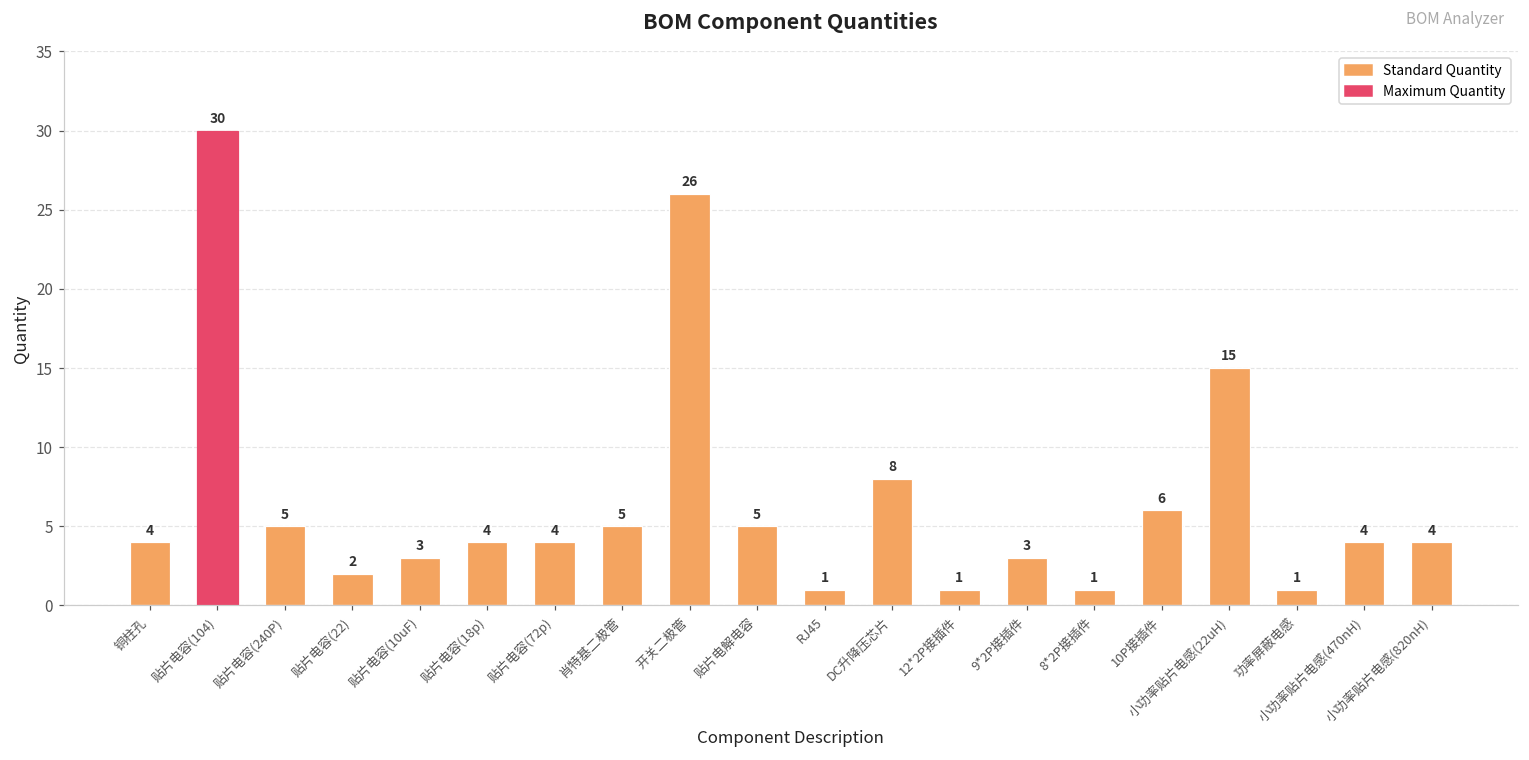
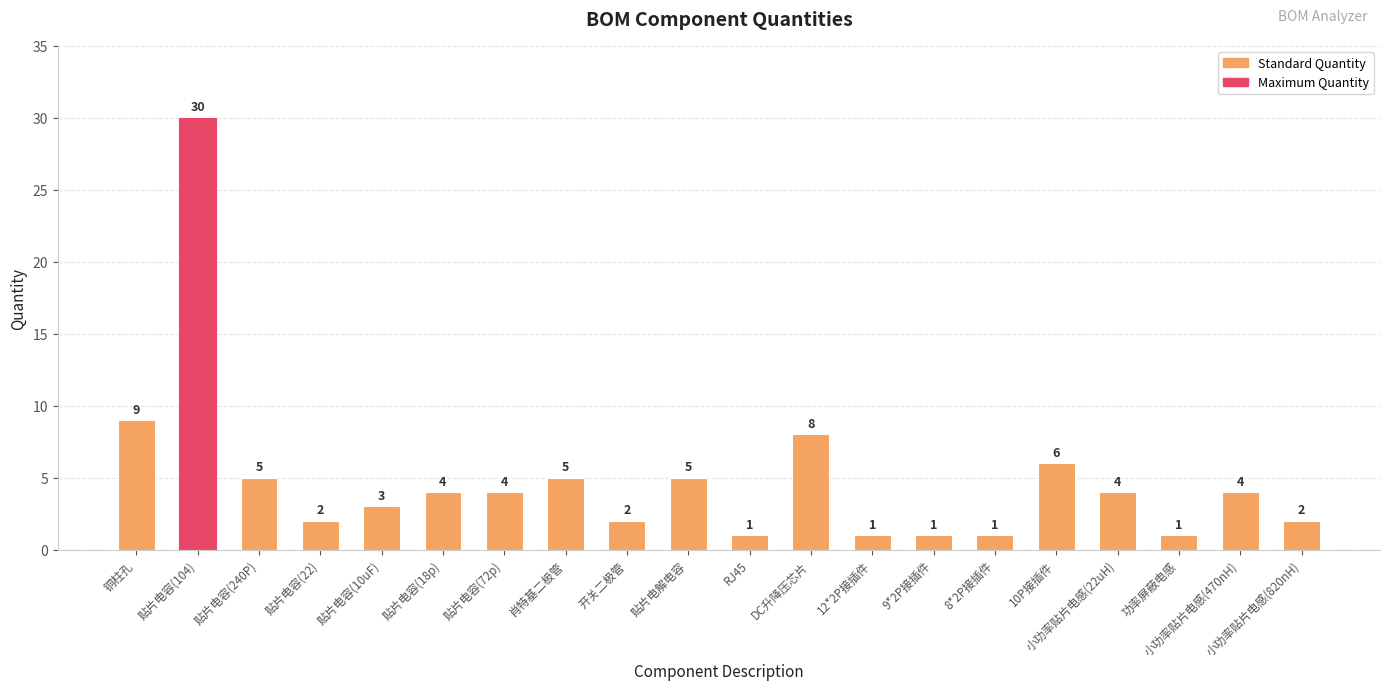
  {
-   "铜柱孔": 4,
+   "铜柱孔": 9,
    "贴片电容(104)": 30,
    "贴片电容(240P)": 5,
    "贴片电容(22)": 2,
    "贴片电容(10uF)": 3,
    "贴片电容(18p)": 4,
    "贴片电容(72p)": 4,
    "肖特基二极管": 5,
-   "开关二极管": 26,
+   "开关二极管": 2,
    "贴片电解电容": 5,
    "RJ45": 1,
    "DC升降压芯片": 8,
    "12*2P接插件": 1,
-   "9*2P接插件": 3,
+   "9*2P接插件": 1,
    "8*2P接插件": 1,
    "10P接插件": 6,
-   "小功率贴片电感(22uH)": 15,
+   "小功率贴片电感(22uH)": 4,
    "功率屏蔽电感": 1,
    "小功率贴片电感(470nH)": 4,
-   "小功率贴片电感(820nH)": 4
+   "小功率贴片电感(820nH)": 2
  }
